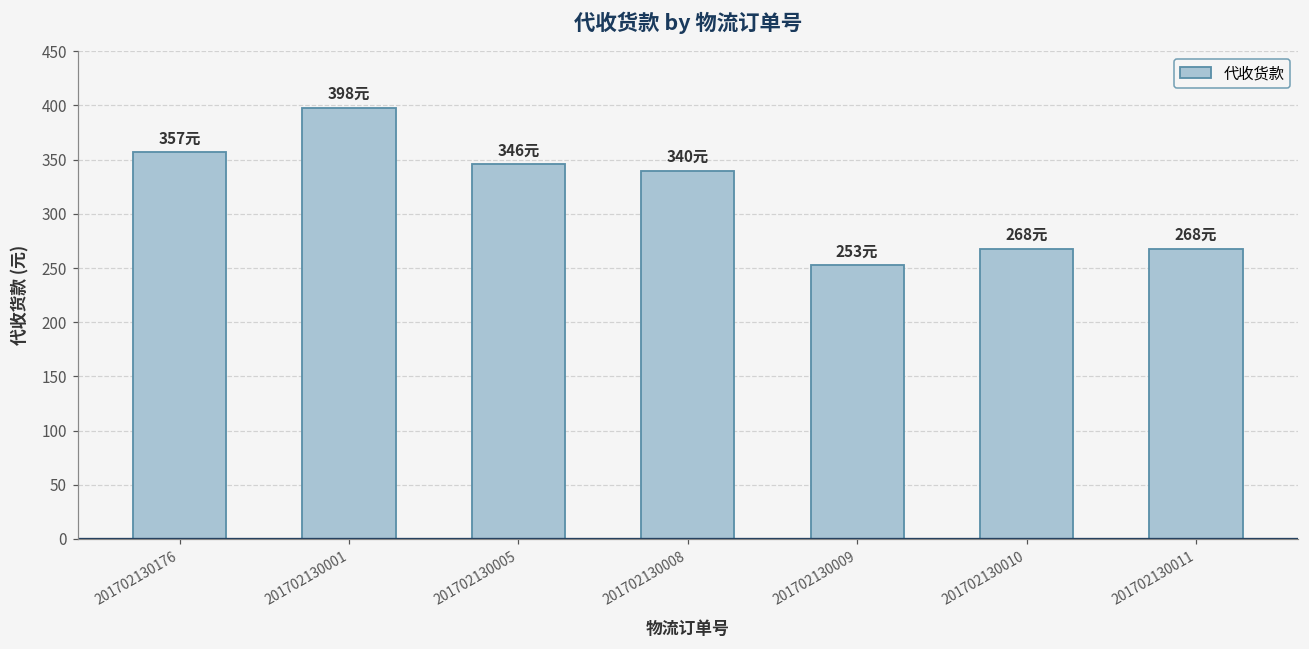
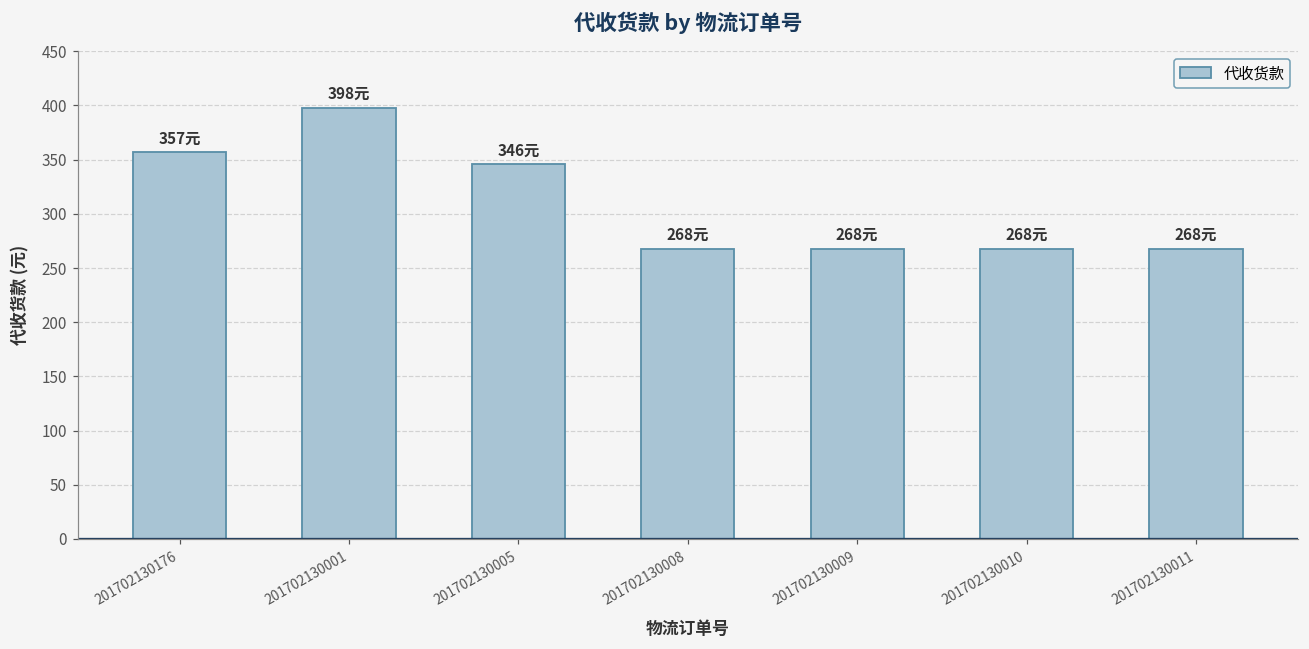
  {
    "201702130176": "357元",
    "201702130001": "398元",
    "201702130005": "346元",
-   "201702130008": "340元",
-   "201702130009": "253元",
+   "201702130008": "268元",
+   "201702130009": "268元",
    "201702130010": "268元",
    "201702130011": "268元"
  }
